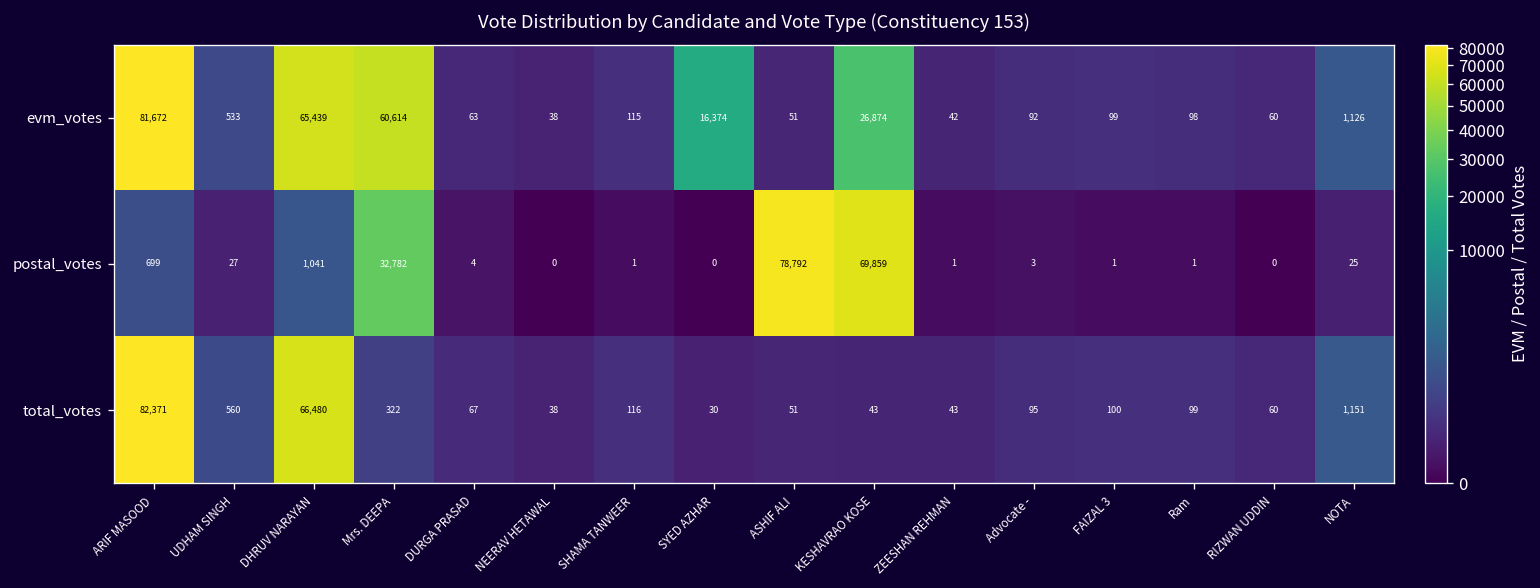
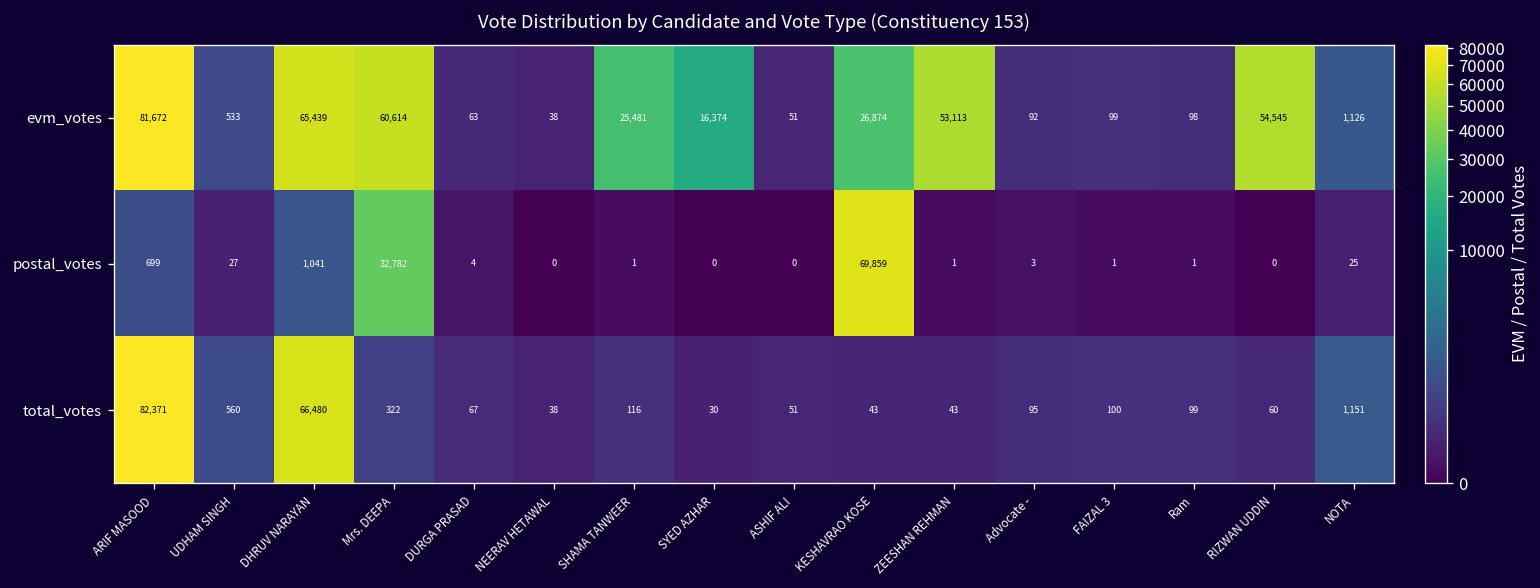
  {
    "evm_votes": {
      "ARIF MASOOD": "81,672",
      "UDHAM SINGH": "533",
      "DHRUV NARAYAN": "65,439",
      "Mrs. DEEPA": "60,614",
      "DURGA PRASAD": "63",
      "NEERAV HETAWAL": "38",
-     "SHAMA TANWEER": "115",
+     "SHAMA TANWEER": "25,481",
      "SYED AZHAR": "16,374",
      "ASHIF ALI": "51",
      "KESHAVRAO KOSE": "26,874",
-     "ZEESHAN REHMAN": "42",
+     "ZEESHAN REHMAN": "53,113",
      "Advocate -": "92",
      "FAIZAL 3": "99",
      "Ram": "98",
-     "RIZWAN UDDIN": "60",
+     "RIZWAN UDDIN": "54,545",
      "NOTA": "1,126"
    },
    "postal_votes": {
      "ARIF MASOOD": "699",
      "UDHAM SINGH": "27",
      "DHRUV NARAYAN": "1,041",
      "Mrs. DEEPA": "32,782",
      "DURGA PRASAD": "4",
      "NEERAV HETAWAL": "0",
      "SHAMA TANWEER": "1",
      "SYED AZHAR": "0",
-     "ASHIF ALI": "78,792",
+     "ASHIF ALI": "0",
      "KESHAVRAO KOSE": "69,859",
      "ZEESHAN REHMAN": "1",
      "Advocate -": "3",
      "FAIZAL 3": "1",
      "Ram": "1",
      "RIZWAN UDDIN": "0",
      "NOTA": "25"
    },
    "total_votes": {
      "ARIF MASOOD": "82,371",
      "UDHAM SINGH": "560",
      "DHRUV NARAYAN": "66,480",
      "Mrs. DEEPA": "322",
      "DURGA PRASAD": "67",
      "NEERAV HETAWAL": "38",
      "SHAMA TANWEER": "116",
      "SYED AZHAR": "30",
      "ASHIF ALI": "51",
      "KESHAVRAO KOSE": "43",
      "ZEESHAN REHMAN": "43",
      "Advocate -": "95",
      "FAIZAL 3": "100",
      "Ram": "99",
      "RIZWAN UDDIN": "60",
      "NOTA": "1,151"
    }
  }
